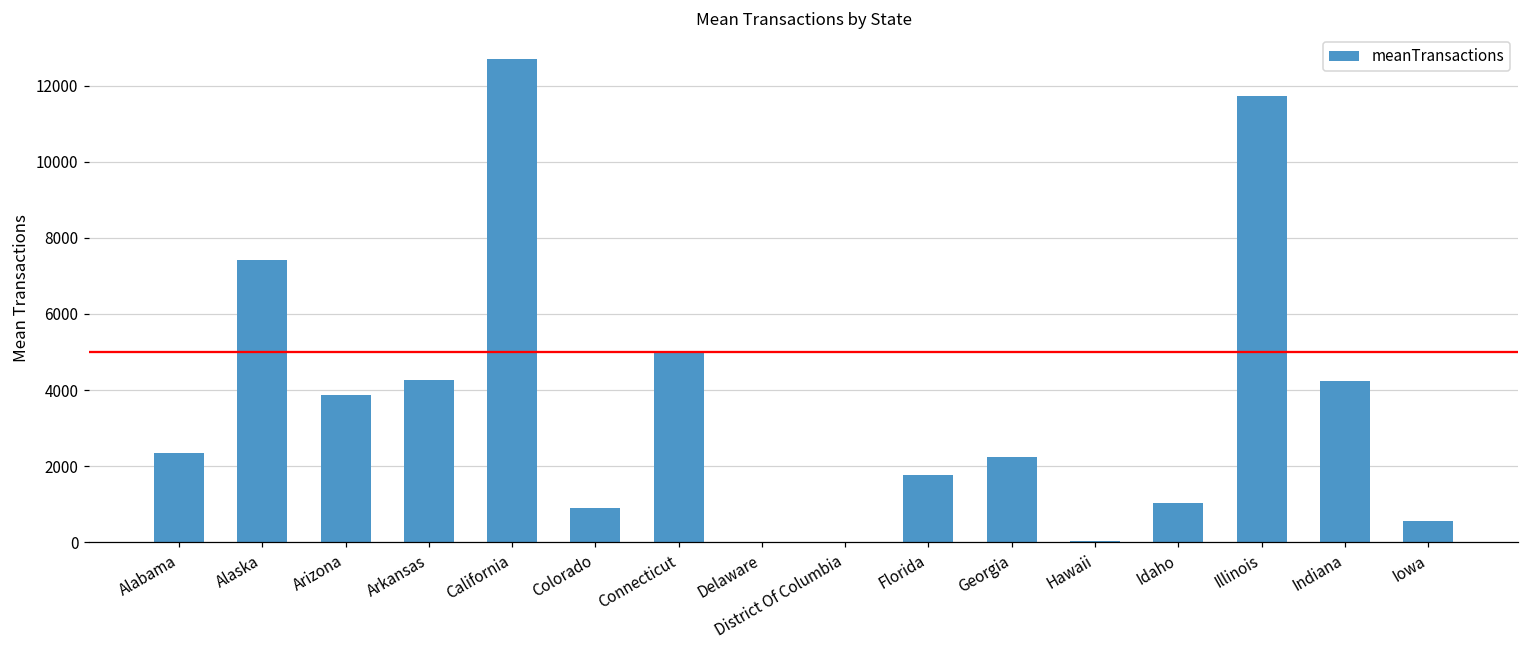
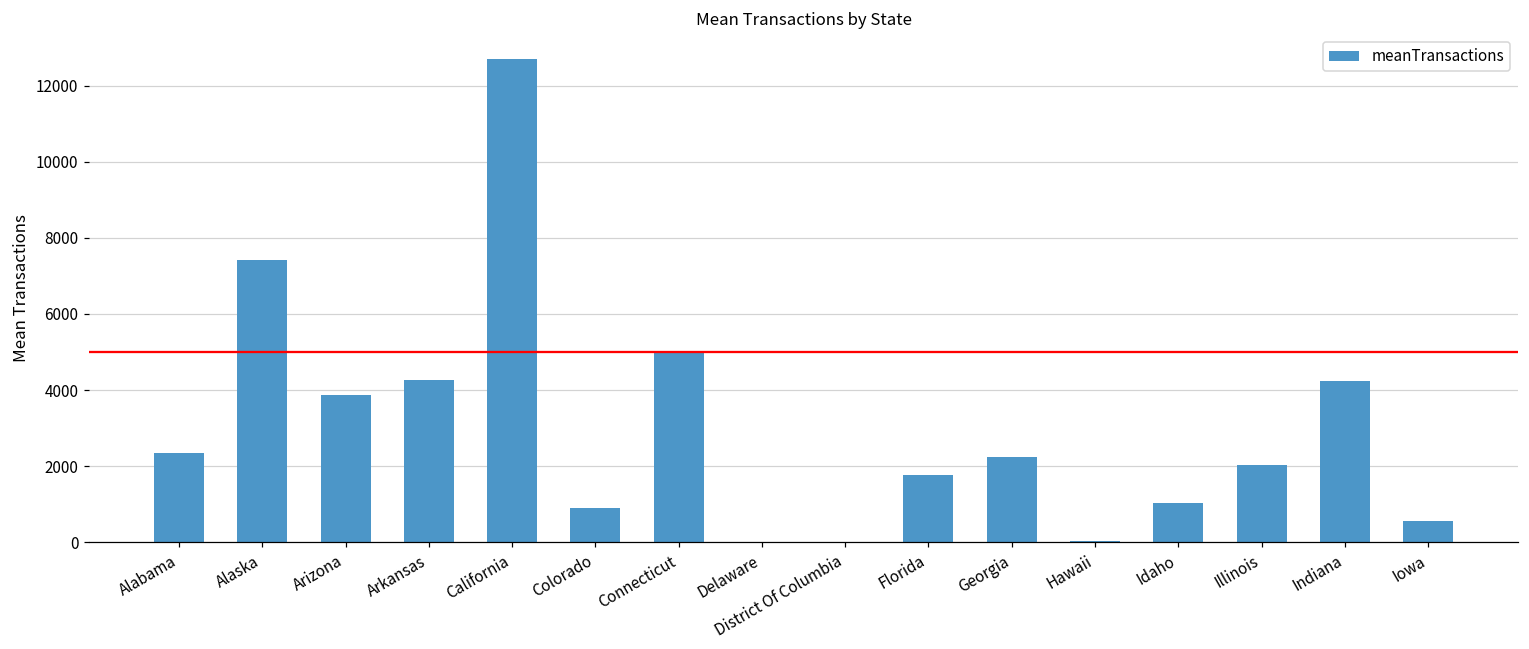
  {
    "Alabama": 2300,
    "Alaska": 7400,
    "Arizona": 3900,
    "Arkansas": 4300,
    "California": 12700,
    "Colorado": 900,
    "Connecticut": 5000,
    "Florida": 1800,
    "Georgia": 2200,
    "Idaho": 1000,
-   "Illinois": 11700,
+   "Illinois": 2000,
    "Indiana": 4200,
    "Iowa": 600
  }
